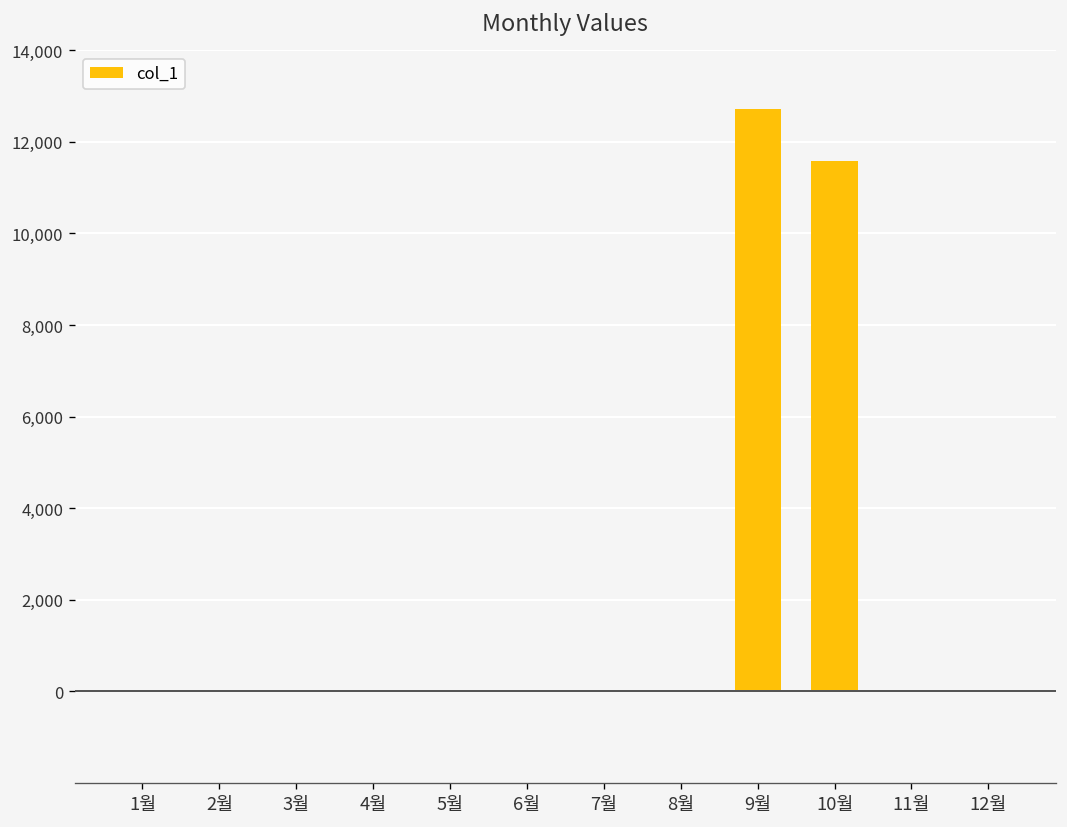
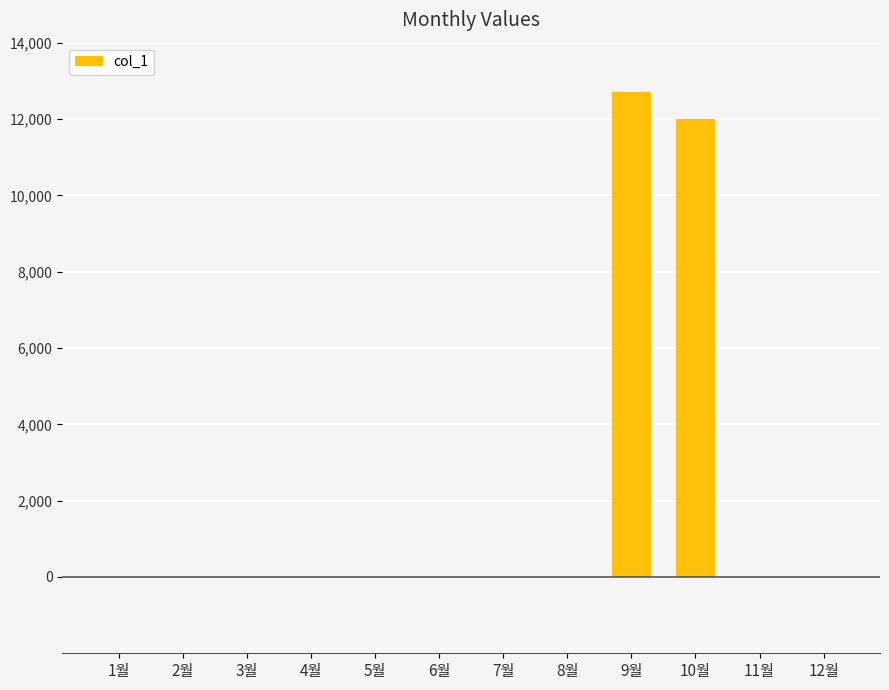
  {
    "1월": "0",
    "2월": "0",
    "3월": "0",
    "4월": "0",
    "5월": "0",
    "6월": "0",
    "7월": "0",
    "8월": "0",
    "9월": "12,700",
-   "10월": "11,600",
+   "10월": "12,000",
    "11월": "0",
    "12월": "0"
  }
